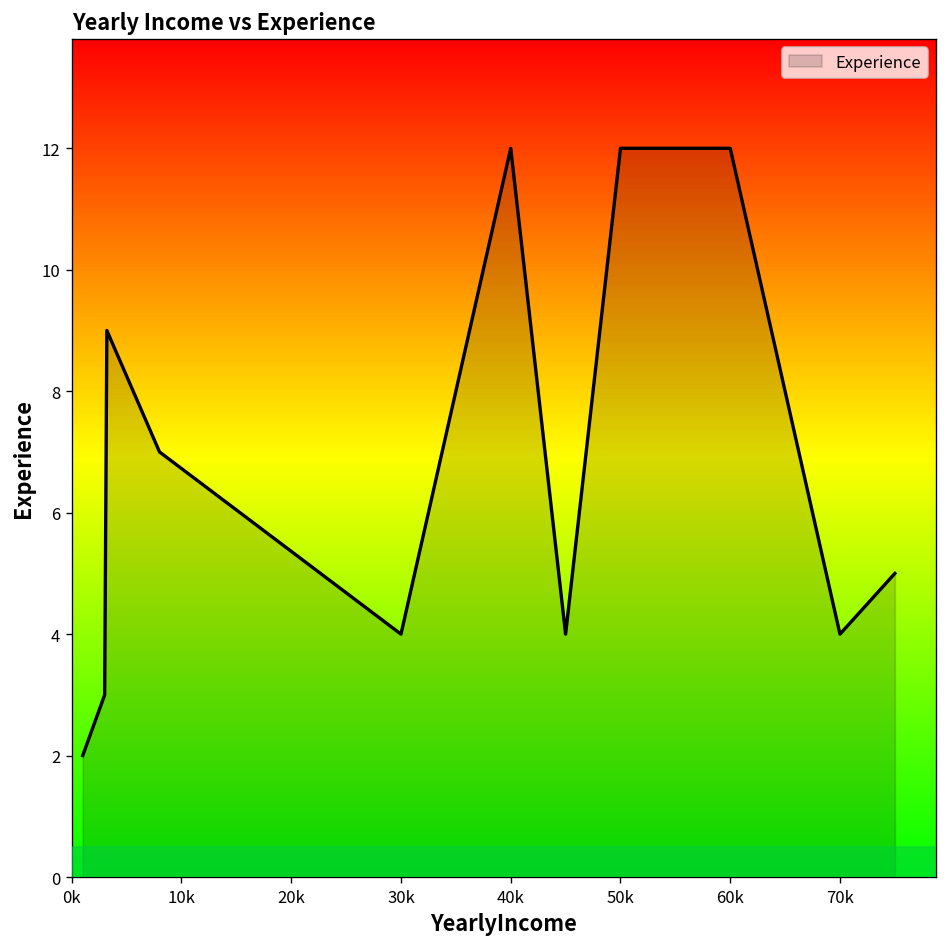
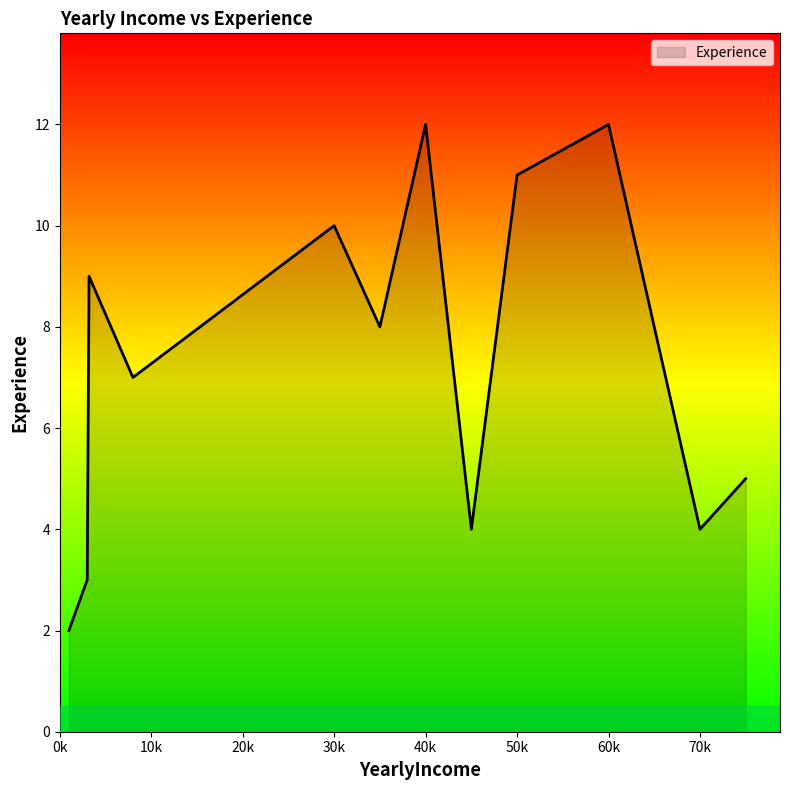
  {
-   "30k": 4,
+   "30k": 10,
    "40k": 12,
-   "50k": 12,
+   "50k": 11,
    "60k": 12,
    "70k": 4
  }
